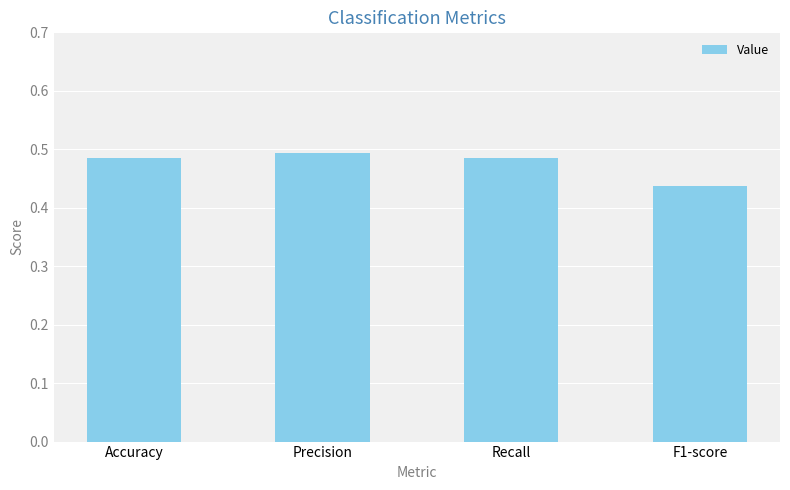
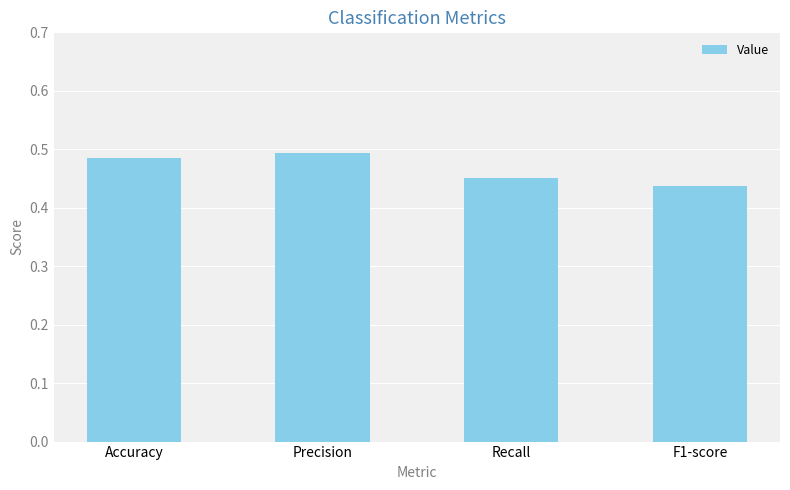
  {
    "Accuracy": 0.49,
    "Precision": 0.49,
-   "Recall": 0.49,
+   "Recall": 0.45,
    "F1-score": 0.44
  }
